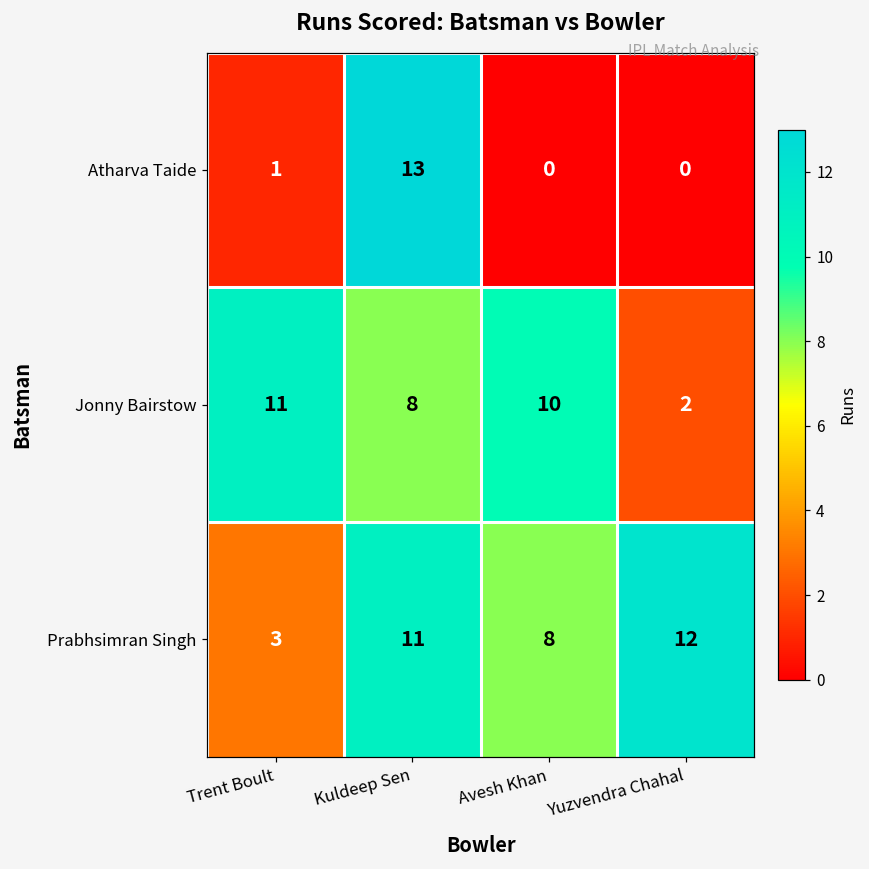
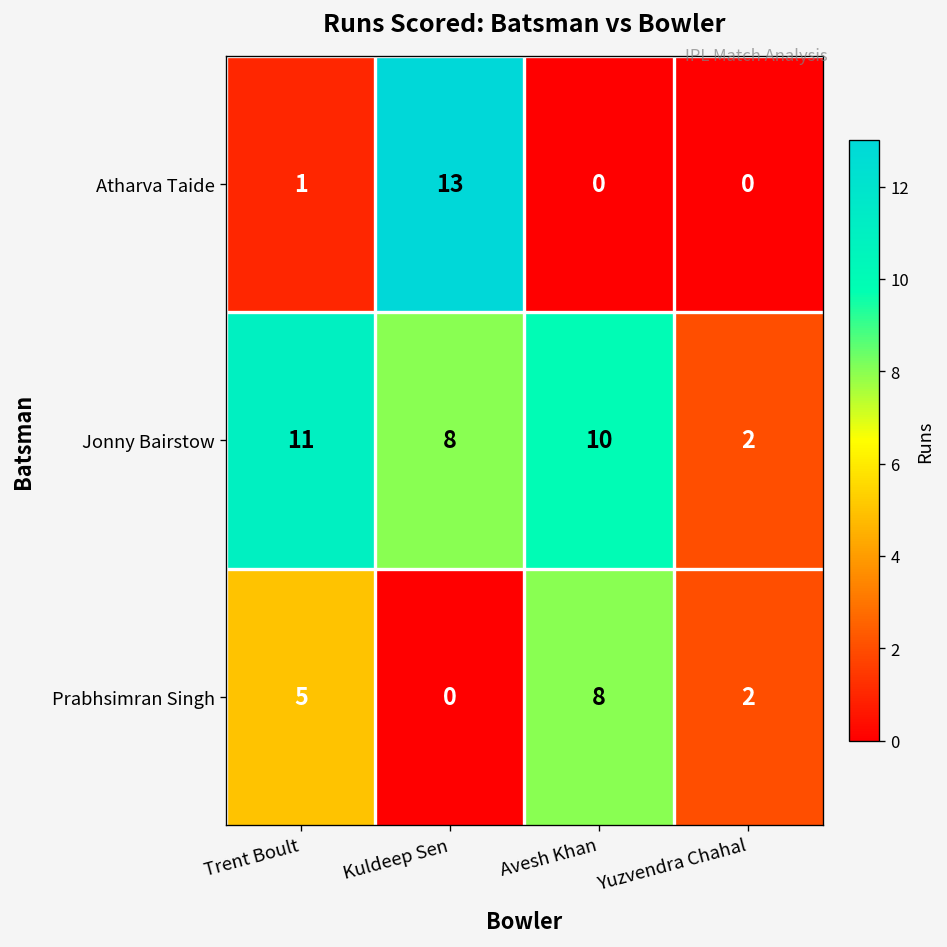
  {
    "Atharva Taide": {
      "Trent Boult": 1,
      "Kuldeep Sen": 13,
      "Avesh Khan": 0,
      "Yuzvendra Chahal": 0
    },
    "Jonny Bairstow": {
      "Trent Boult": 11,
      "Kuldeep Sen": 8,
      "Avesh Khan": 10,
      "Yuzvendra Chahal": 2
    },
    "Prabhsimran Singh": {
-     "Trent Boult": 3,
-     "Kuldeep Sen": 11,
+     "Trent Boult": 5,
+     "Kuldeep Sen": 0,
      "Avesh Khan": 8,
-     "Yuzvendra Chahal": 12
+     "Yuzvendra Chahal": 2
    }
  }
